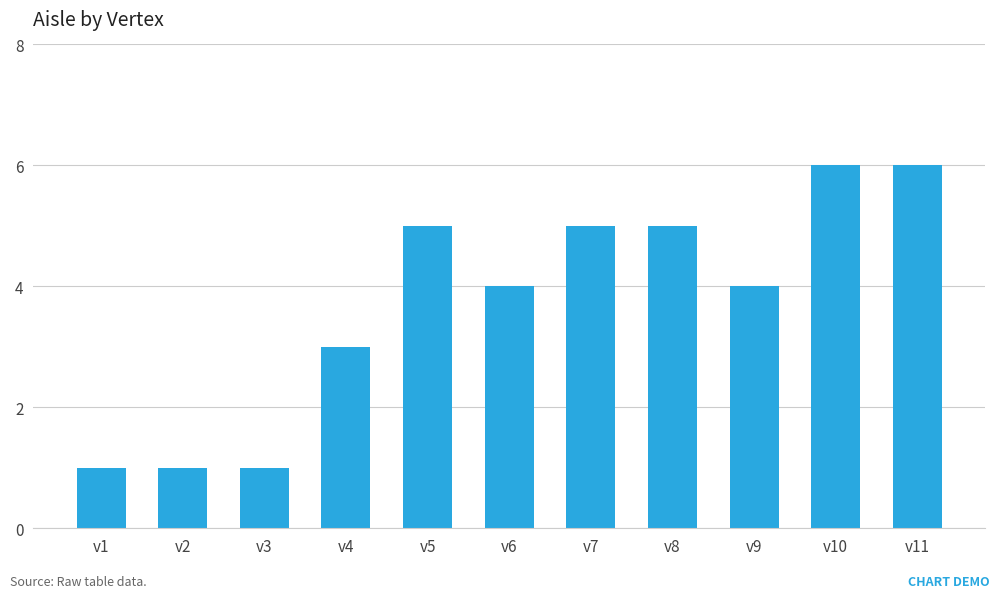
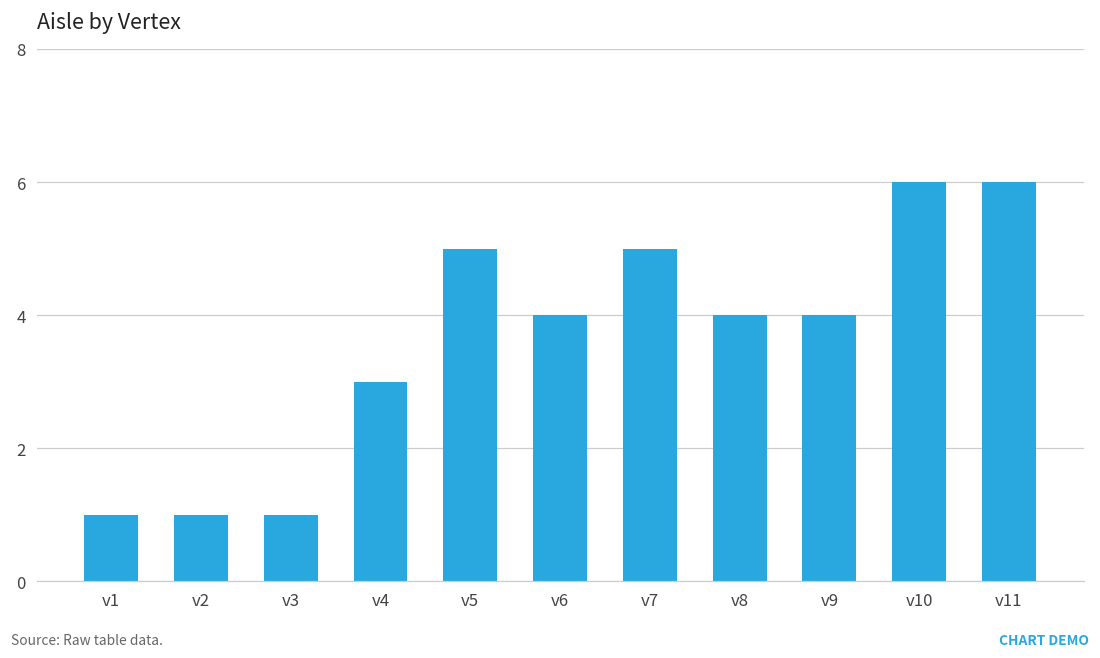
  {
    "v1": 1,
    "v2": 1,
    "v3": 1,
    "v4": 3,
    "v5": 5,
    "v6": 4,
    "v7": 5,
-   "v8": 5,
+   "v8": 4,
    "v9": 4,
    "v10": 6,
    "v11": 6
  }
